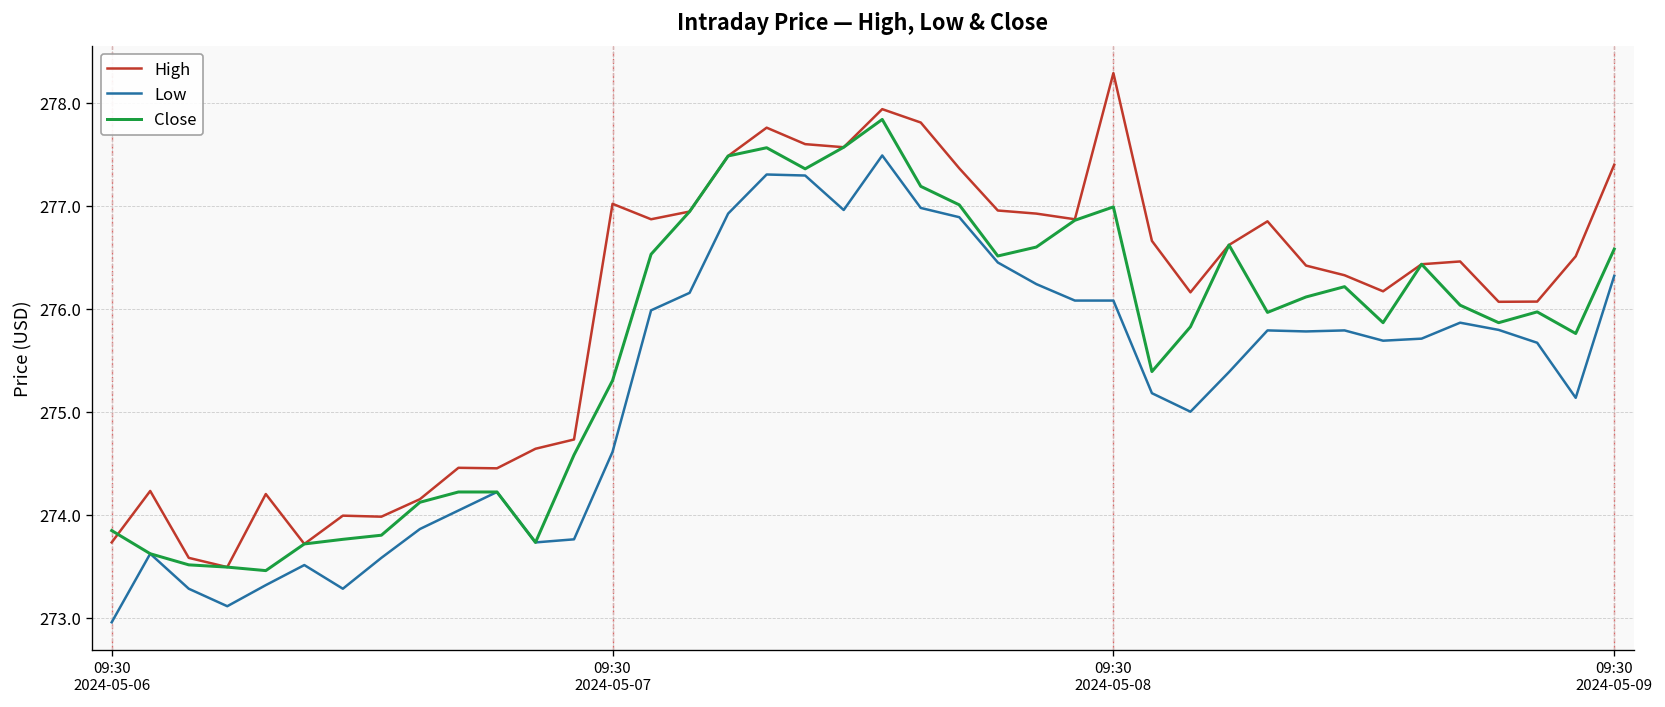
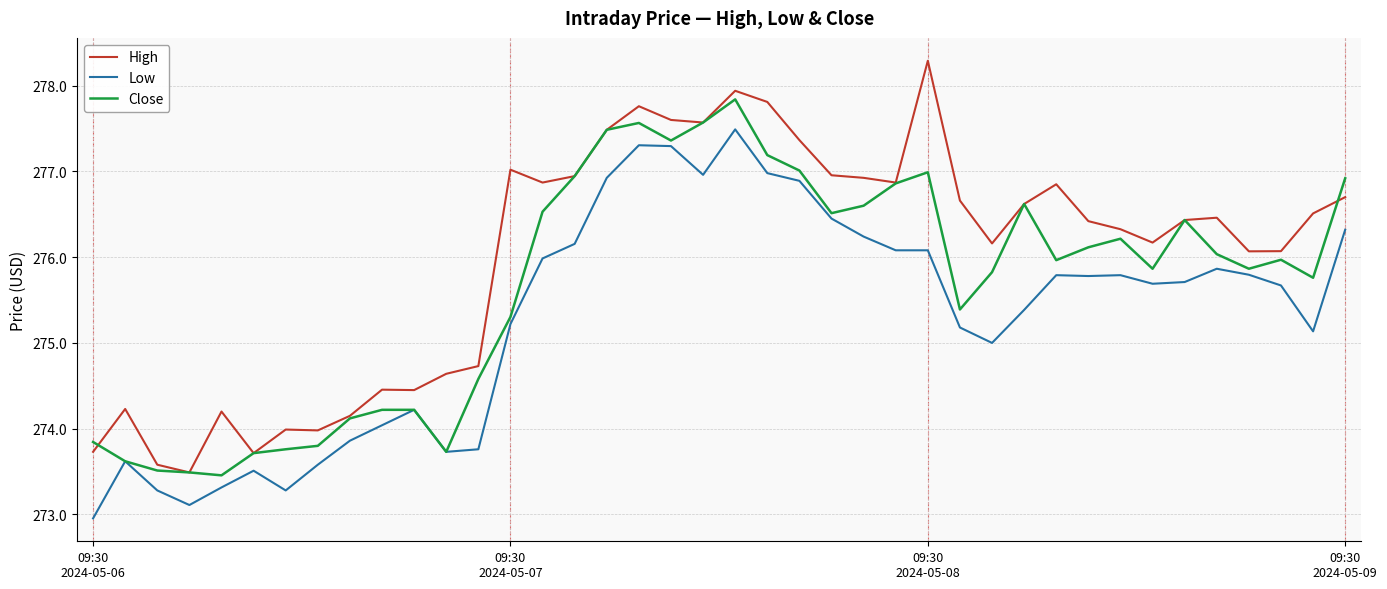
  {
    "High": {
      "09:30 2024-05-06": 273.7,
      "09:30 2024-05-07": 277.0,
      "09:30 2024-05-08": 278.3,
-     "09:30 2024-05-09": 277.4
+     "09:30 2024-05-09": 276.7
    },
    "Low": {
      "09:30 2024-05-06": 273.0,
-     "09:30 2024-05-07": 274.6,
+     "09:30 2024-05-07": 275.2,
      "09:30 2024-05-08": 276.1,
      "09:30 2024-05-09": 276.3
    },
    "Close": {
      "09:30 2024-05-06": 273.8,
      "09:30 2024-05-07": 275.3,
      "09:30 2024-05-08": 277.0,
-     "09:30 2024-05-09": 276.6
+     "09:30 2024-05-09": 276.9
    }
  }
